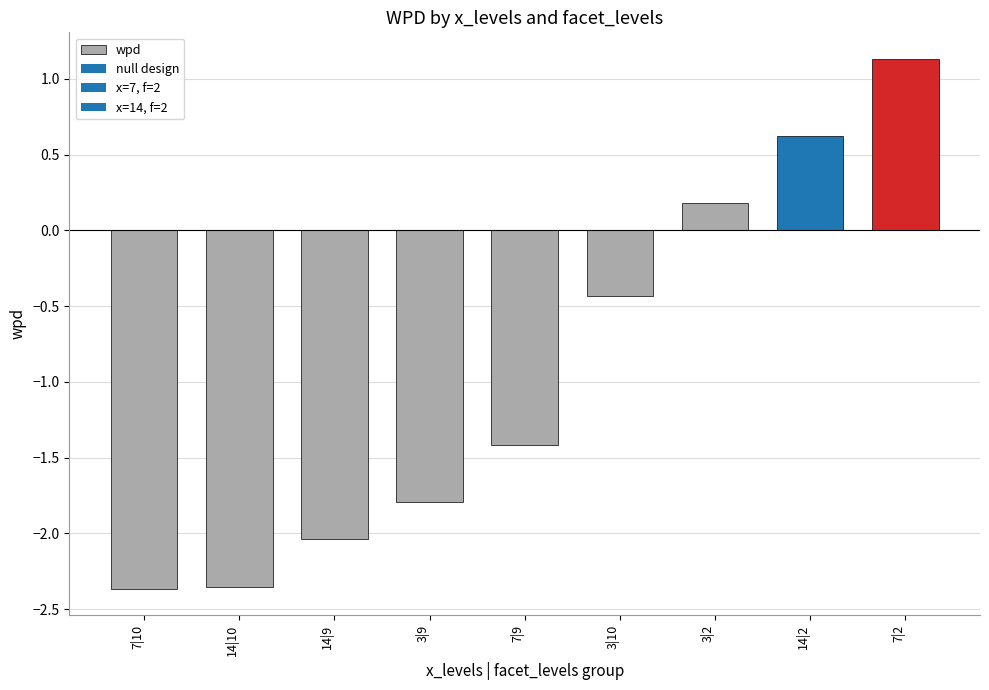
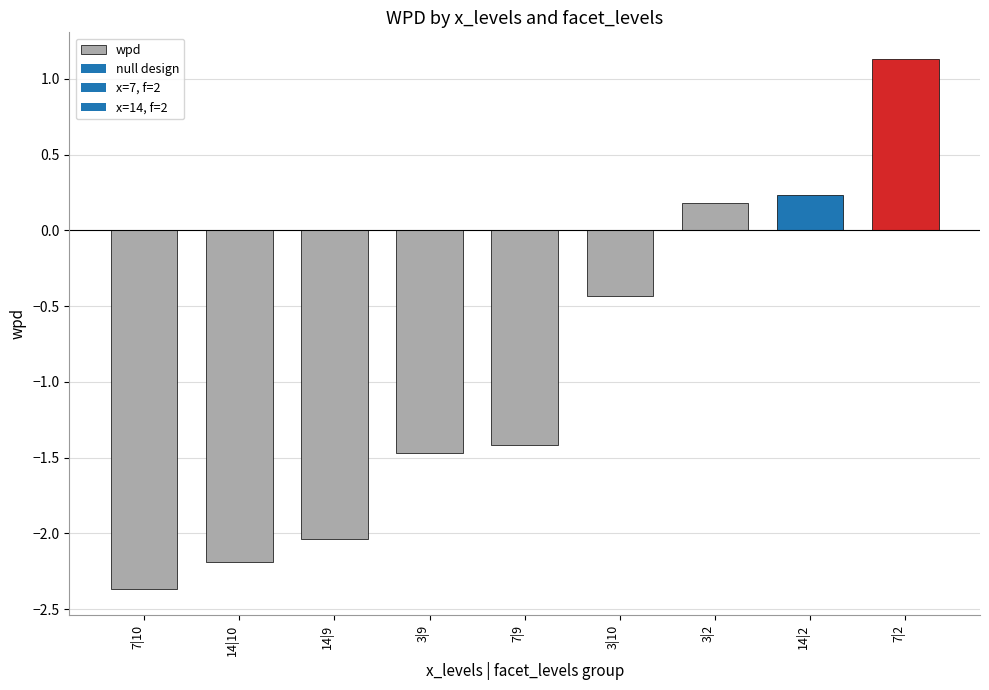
  {
    "7|10": -2.37,
-   "14|10": -2.35,
+   "14|10": -2.19,
    "14|9": -2.04,
-   "3|9": -1.79,
+   "3|9": -1.47,
    "7|9": -1.42,
    "3|10": -0.43,
    "3|2": 0.18,
-   "14|2": 0.63,
+   "14|2": 0.23,
    "7|2": 1.13
  }
